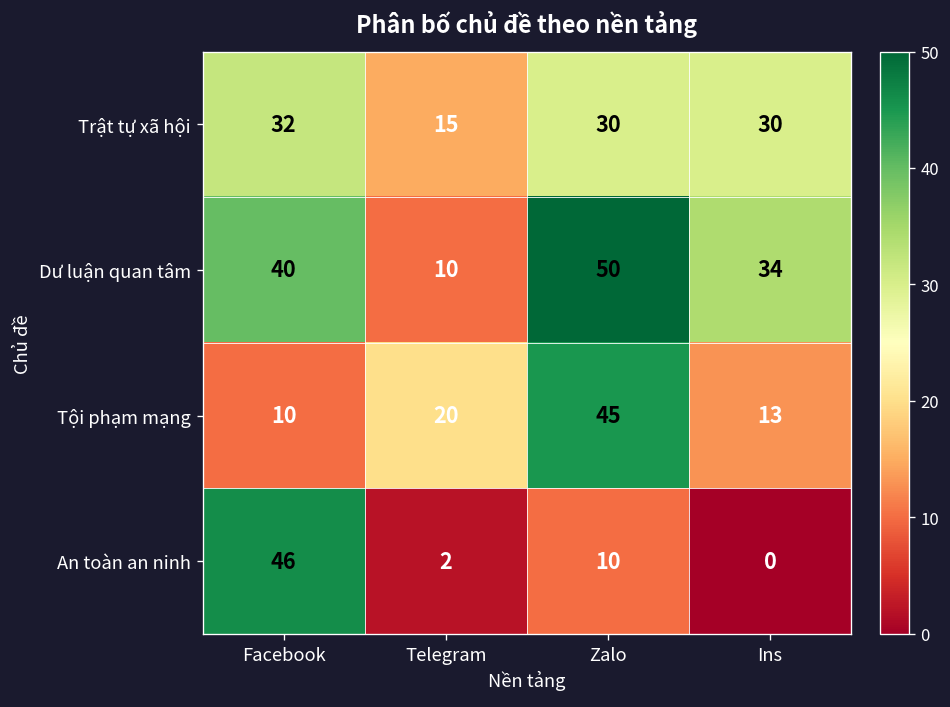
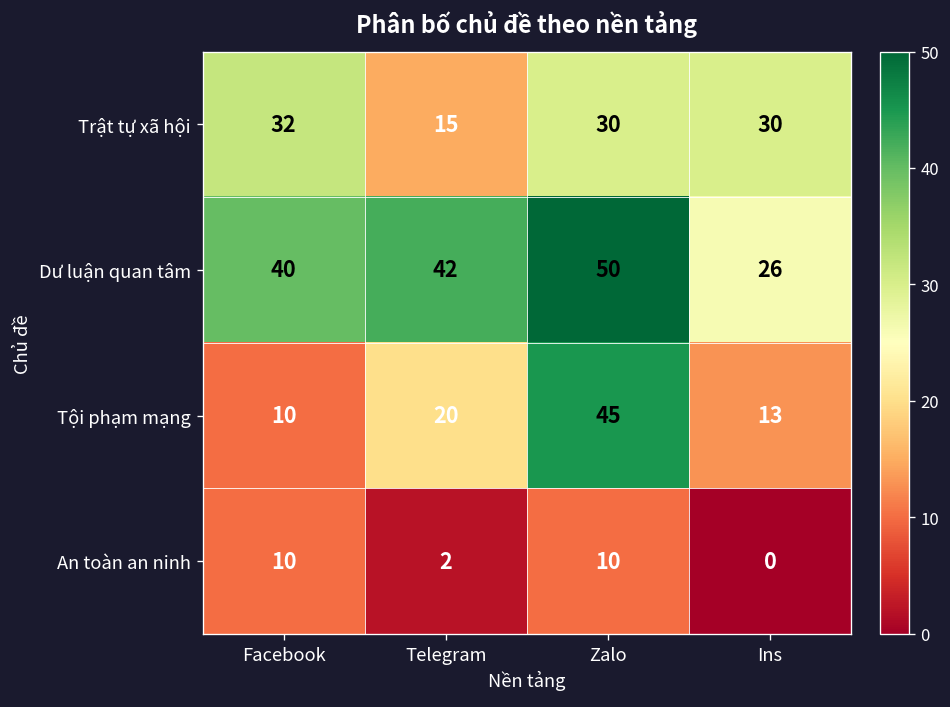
  {
    "Trật tự xã hội": {
      "Facebook": 32,
      "Telegram": 15,
      "Zalo": 30,
      "Ins": 30
    },
    "Dư luận quan tâm": {
      "Facebook": 40,
-     "Telegram": 10,
+     "Telegram": 42,
      "Zalo": 50,
-     "Ins": 34
+     "Ins": 26
    },
    "Tội phạm mạng": {
      "Facebook": 10,
      "Telegram": 20,
      "Zalo": 45,
      "Ins": 13
    },
    "An toàn an ninh": {
-     "Facebook": 46,
+     "Facebook": 10,
      "Telegram": 2,
      "Zalo": 10,
      "Ins": 0
    }
  }
